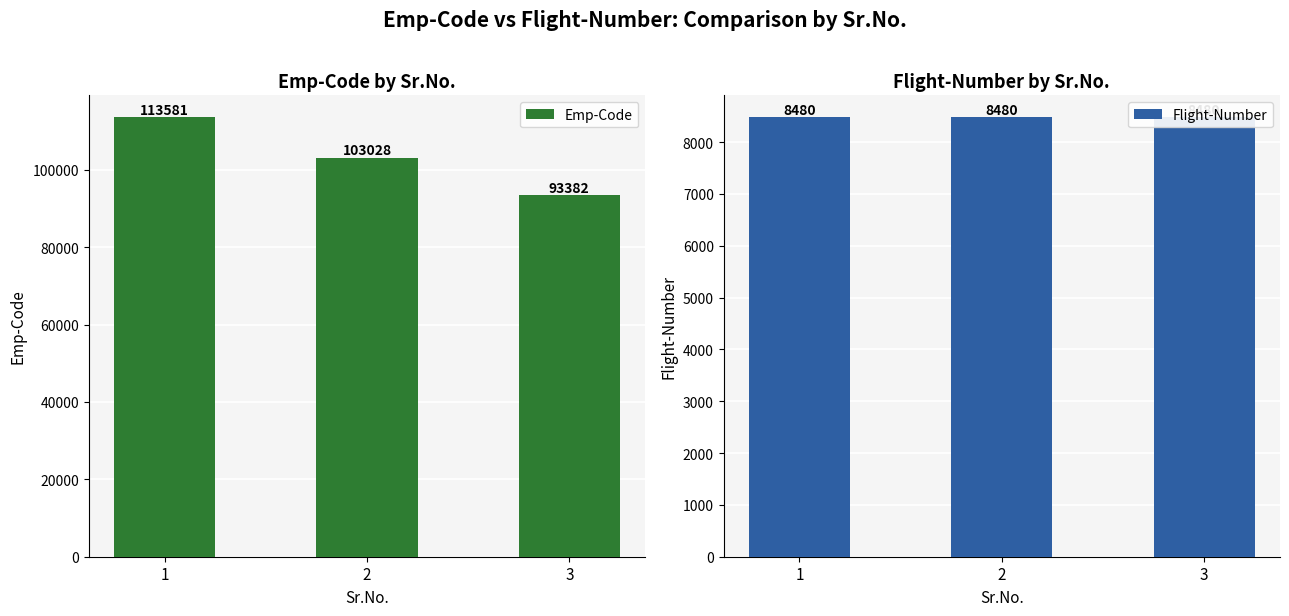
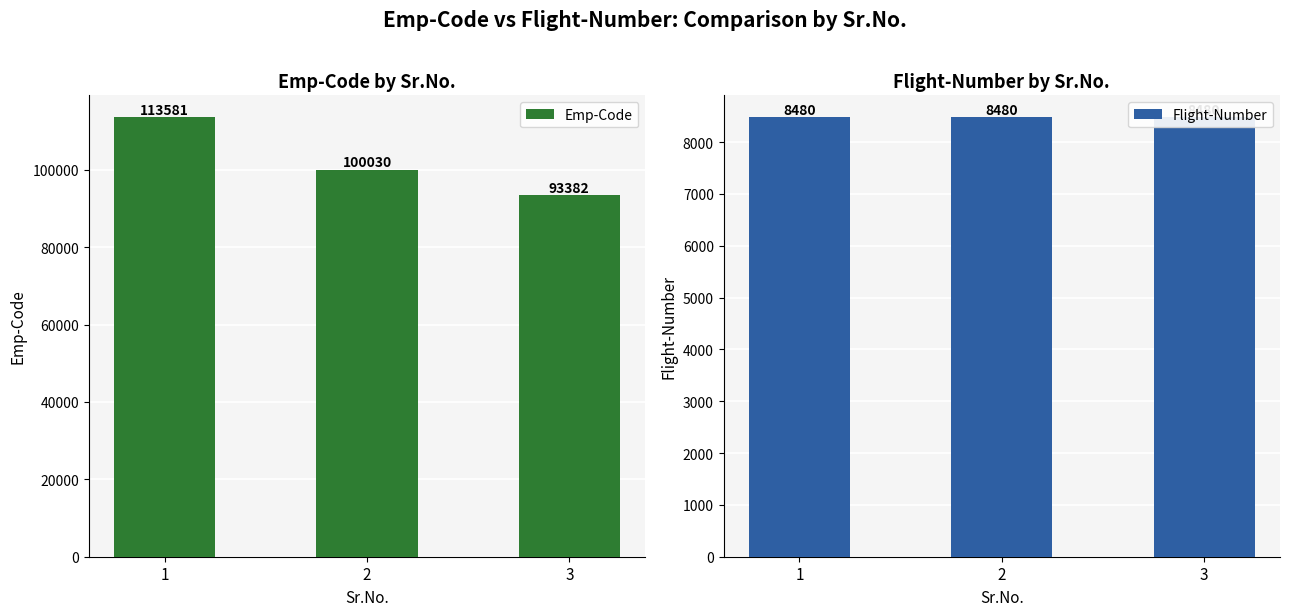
  {
    "Emp-Code by Sr.No.": {
      "1": 113581,
-     "2": 103028,
+     "2": 100030,
      "3": 93382
    },
    "Flight-Number by Sr.No.": {
      "1": 8480,
      "2": 8480
    }
  }
